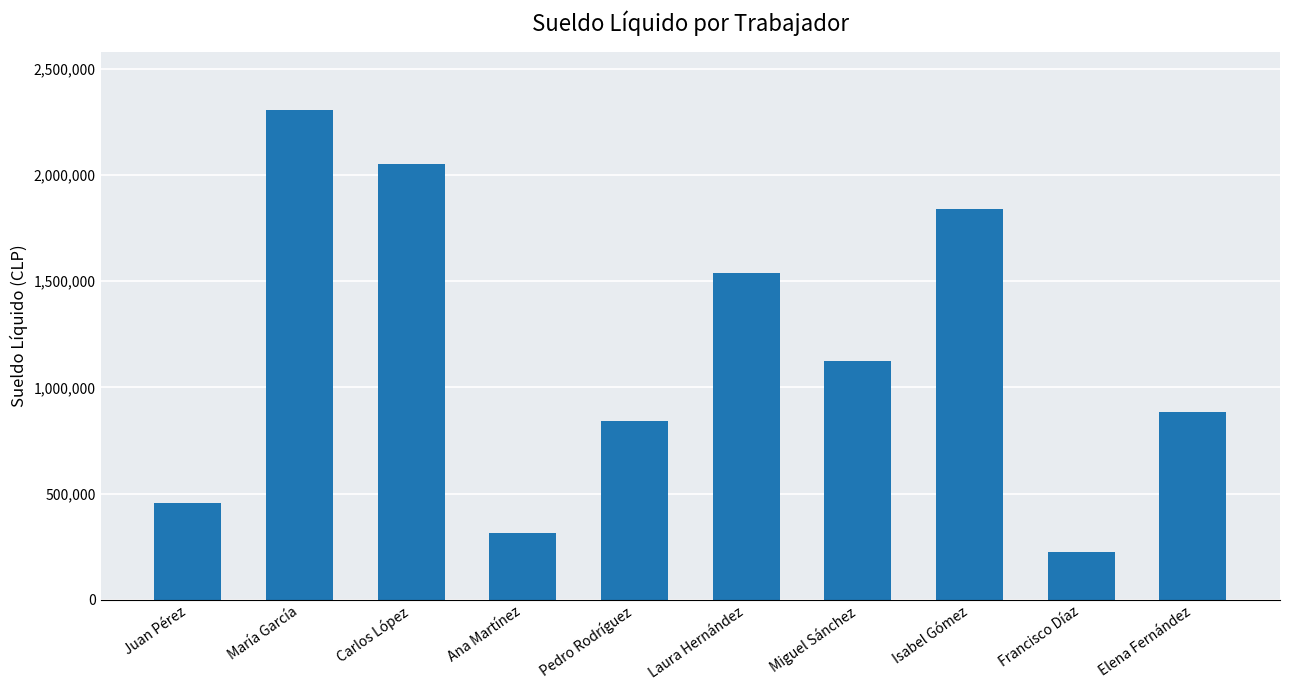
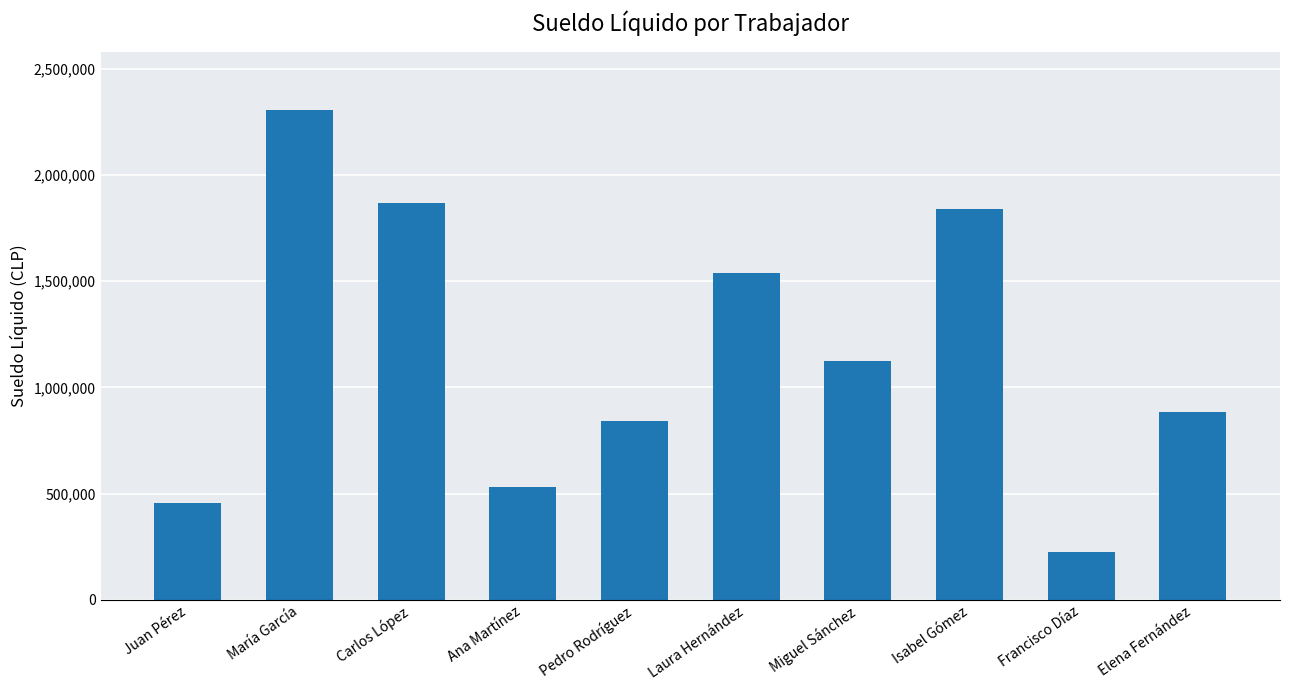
  {
    "Juan Pérez": "460,000",
    "María García": "2,300,000",
-   "Carlos López": "2,050,000",
-   "Ana Martínez": "320,000",
+   "Carlos López": "1,870,000",
+   "Ana Martínez": "530,000",
    "Pedro Rodríguez": "840,000",
    "Laura Hernández": "1,540,000",
    "Miguel Sánchez": "1,120,000",
    "Isabel Gómez": "1,840,000",
    "Francisco Díaz": "230,000",
    "Elena Fernández": "890,000"
  }
